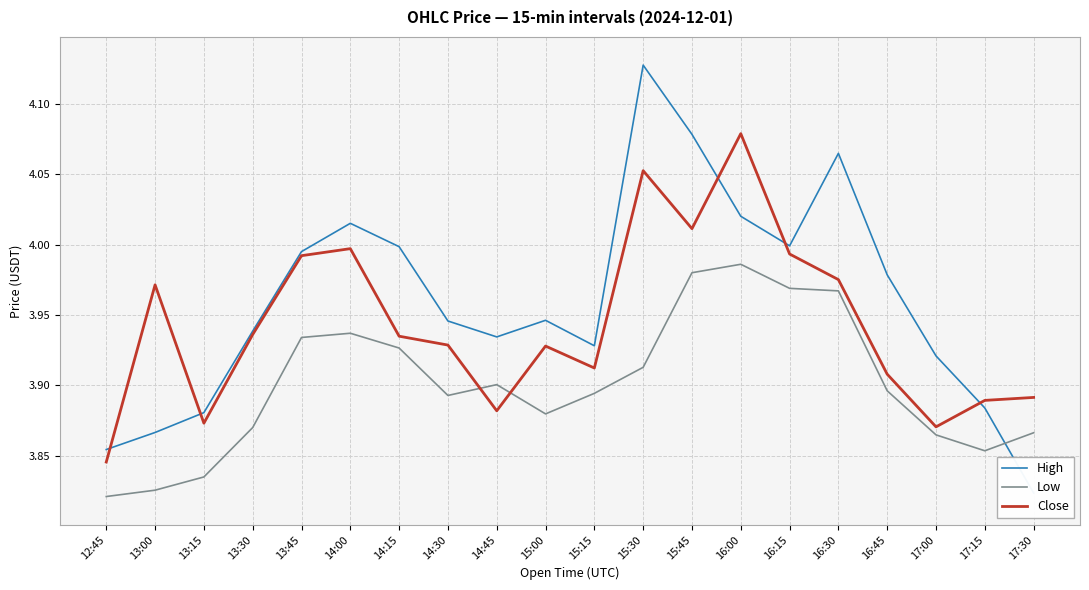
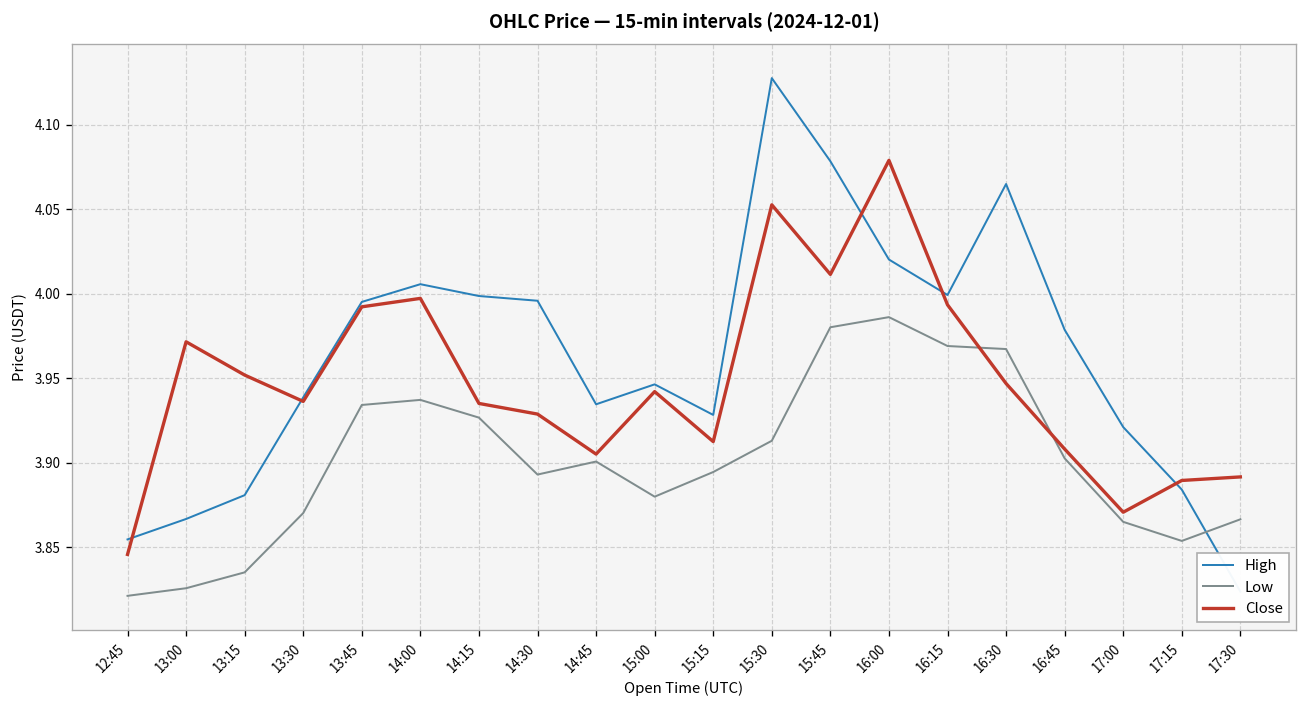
  {
    "High": {
      "12:45": 3.855,
      "13:00": 3.867,
      "13:15": 3.881,
      "13:30": 3.939,
      "13:45": 3.995,
-     "14:00": 4.015,
+     "14:00": 4.006,
      "14:15": 3.999,
-     "14:30": 3.946,
+     "14:30": 3.996,
      "14:45": 3.935,
      "15:00": 3.946,
      "15:15": 3.928,
      "15:30": 4.128,
      "15:45": 4.078,
      "16:00": 4.020,
      "16:15": 3.999,
      "16:30": 4.065,
      "16:45": 3.979,
      "17:00": 3.921,
      "17:15": 3.884
    },
    "Low": {
      "12:45": 3.821,
      "13:00": 3.826,
      "13:15": 3.835,
      "13:30": 3.870,
      "13:45": 3.934,
      "14:00": 3.937,
      "14:15": 3.927,
      "14:30": 3.893,
      "14:45": 3.901,
      "15:00": 3.880,
      "15:15": 3.894,
      "15:30": 3.913,
      "15:45": 3.980,
      "16:00": 3.986,
      "16:15": 3.969,
      "16:30": 3.967,
-     "16:45": 3.896,
+     "16:45": 3.903,
      "17:00": 3.865,
      "17:15": 3.854,
      "17:30": 3.866
    },
    "Close": {
      "12:45": 3.846,
      "13:00": 3.972,
-     "13:15": 3.873,
+     "13:15": 3.952,
      "13:30": 3.936,
      "13:45": 3.992,
      "14:00": 3.997,
      "14:15": 3.935,
      "14:30": 3.929,
-     "14:45": 3.882,
-     "15:00": 3.928,
+     "14:45": 3.905,
+     "15:00": 3.942,
      "15:15": 3.912,
      "15:30": 4.053,
      "15:45": 4.011,
      "16:00": 4.079,
      "16:15": 3.993,
-     "16:30": 3.975,
+     "16:30": 3.947,
      "16:45": 3.908,
      "17:00": 3.871,
      "17:15": 3.889,
      "17:30": 3.892
    }
  }
